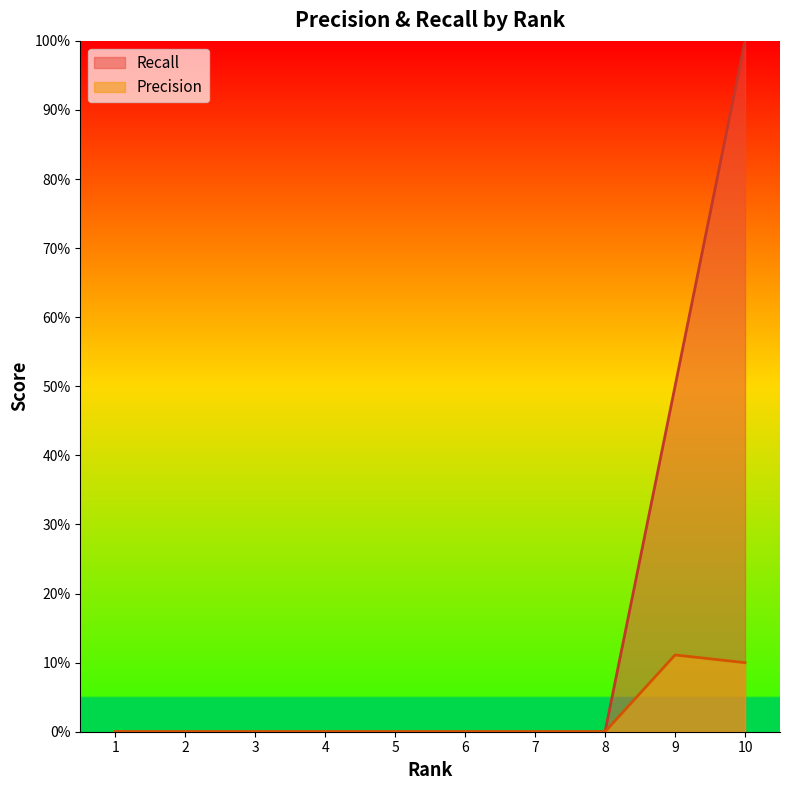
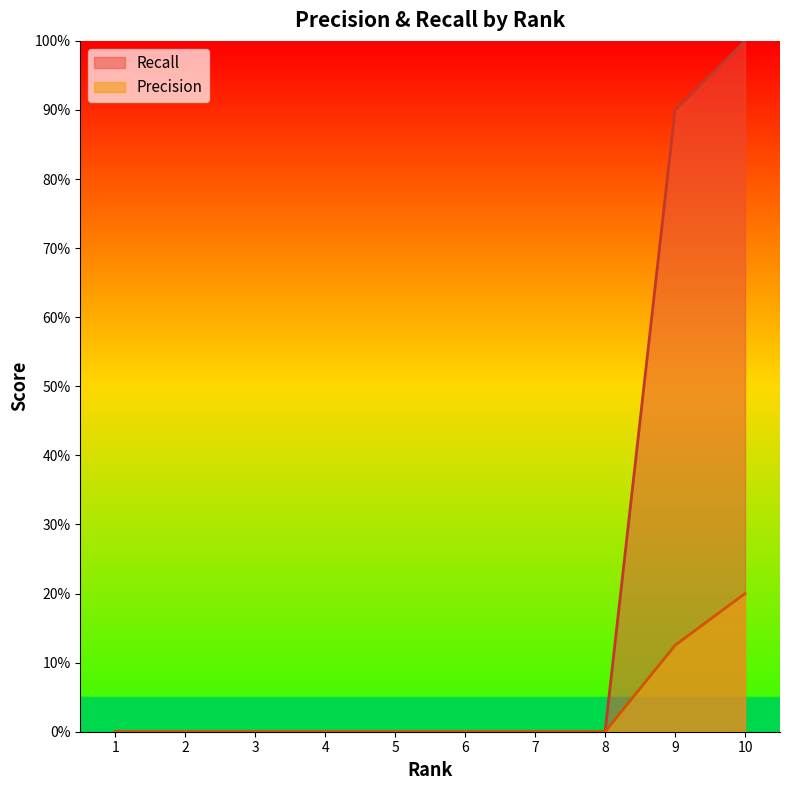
  {
    "Recall": {
-     "9": "50%",
+     "9": "90%",
      "10": "100%"
    },
    "Precision": {
-     "9": "11%",
-     "10": "10%"
+     "9": "13%",
+     "10": "20%"
    }
  }
